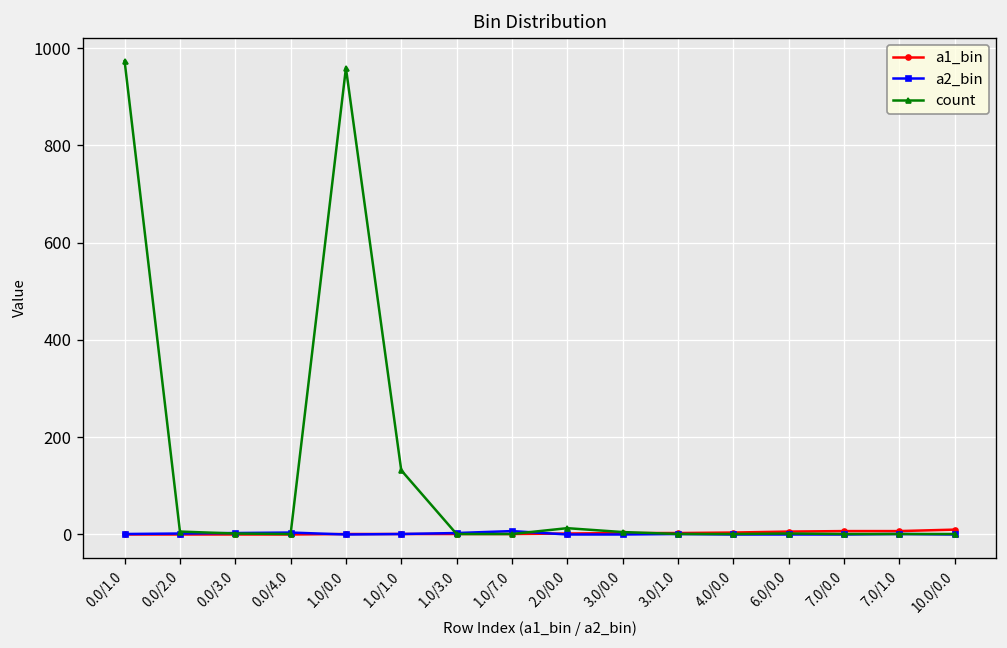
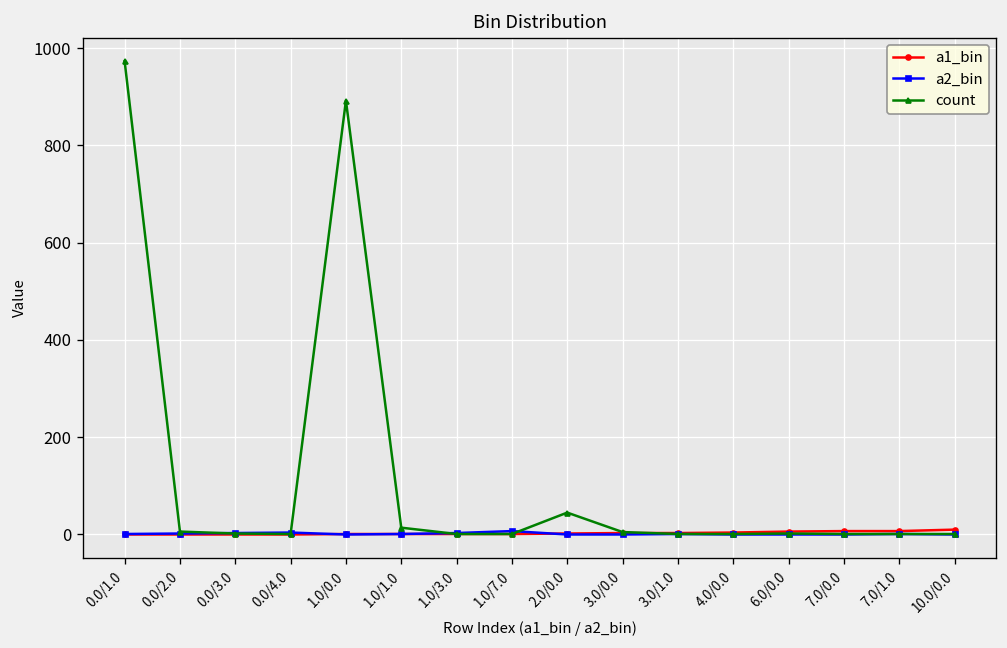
  {
    "a1_bin": {
      "10.0/0.0": 10
    },
    "count": {
      "0.0/1.0": 970,
-     "1.0/0.0": 960,
-     "1.0/1.0": 130,
-     "2.0/0.0": 10
+     "1.0/0.0": 890,
+     "1.0/1.0": 10,
+     "2.0/0.0": 50
    }
  }
